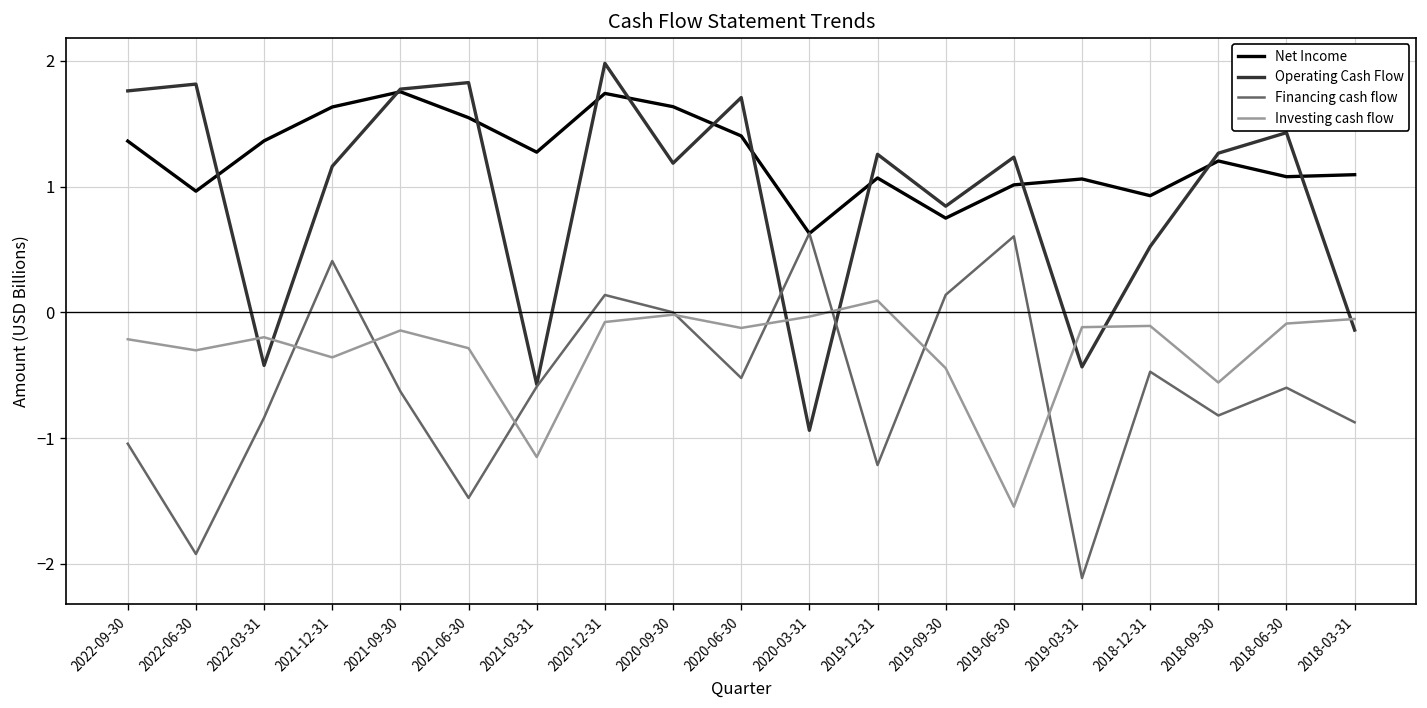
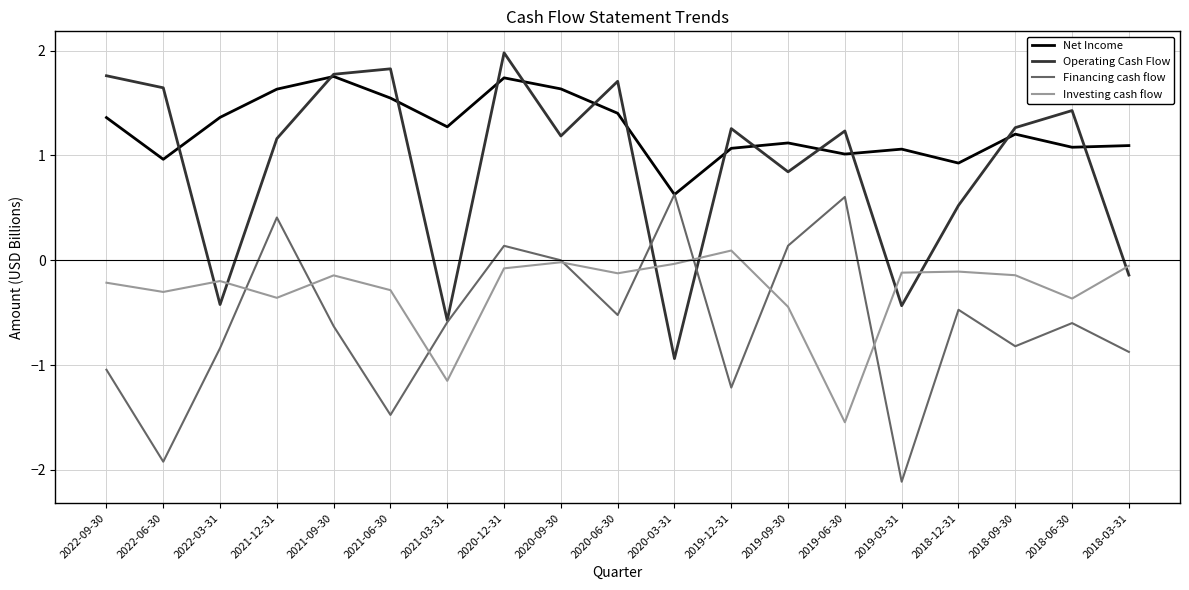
  {
    "Net Income": {
      "2022-09-30": 1.36,
      "2022-06-30": 0.96,
      "2022-03-31": 1.36,
      "2021-12-31": 1.63,
      "2021-06-30": 1.55,
      "2021-03-31": 1.27,
      "2020-12-31": 1.74,
      "2020-09-30": 1.63,
      "2020-06-30": 1.40,
      "2019-12-31": 1.07,
-     "2019-09-30": 0.75,
+     "2019-09-30": 1.12,
      "2019-06-30": 1.01,
      "2019-03-31": 1.06,
      "2018-12-31": 0.93,
      "2018-09-30": 1.20,
      "2018-06-30": 1.08,
      "2018-03-31": 1.09
    },
    "Operating Cash Flow": {
      "2022-09-30": 1.76,
-     "2022-06-30": 1.81,
+     "2022-06-30": 1.65,
      "2022-03-31": -0.42,
      "2021-12-31": 1.16,
      "2021-06-30": 1.83,
      "2020-12-31": 1.98,
      "2020-09-30": 1.19,
      "2020-06-30": 1.71,
      "2020-03-31": -0.94,
      "2019-12-31": 1.26,
      "2019-09-30": 0.84,
      "2019-06-30": 1.23,
      "2019-03-31": -0.43,
      "2018-12-31": 0.52,
      "2018-09-30": 1.27,
      "2018-06-30": 1.43,
      "2018-03-31": -0.14
    },
    "Financing cash flow": {
      "2022-09-30": -1.04,
      "2022-06-30": -1.92,
      "2022-03-31": -0.84,
      "2021-12-31": 0.41,
      "2021-09-30": -0.63,
      "2021-06-30": -1.48,
      "2020-12-31": 0.14,
      "2020-06-30": -0.52,
      "2019-12-31": -1.21,
      "2019-09-30": 0.14,
      "2019-06-30": 0.60,
      "2019-03-31": -2.11,
      "2018-12-31": -0.47,
      "2018-09-30": -0.82,
      "2018-06-30": -0.60,
      "2018-03-31": -0.87
    },
    "Investing cash flow": {
      "2022-09-30": -0.21,
      "2022-06-30": -0.30,
      "2022-03-31": -0.20,
      "2021-12-31": -0.36,
      "2021-09-30": -0.14,
      "2021-06-30": -0.29,
      "2021-03-31": -1.15,
      "2020-12-31": -0.08,
      "2020-06-30": -0.12,
      "2020-03-31": -0.03,
      "2019-12-31": 0.09,
      "2019-09-30": -0.44,
      "2019-06-30": -1.55,
      "2019-03-31": -0.12,
      "2018-12-31": -0.11,
-     "2018-09-30": -0.56,
-     "2018-06-30": -0.09,
+     "2018-09-30": -0.14,
+     "2018-06-30": -0.37,
      "2018-03-31": -0.05
    }
  }
